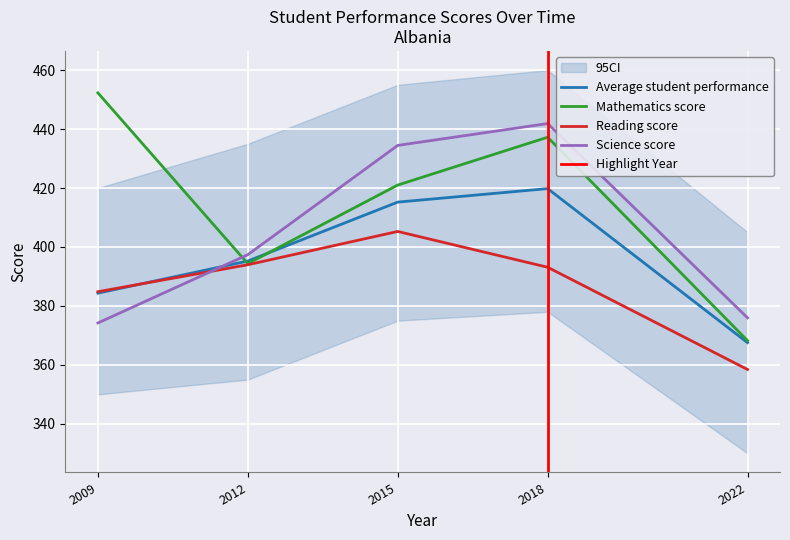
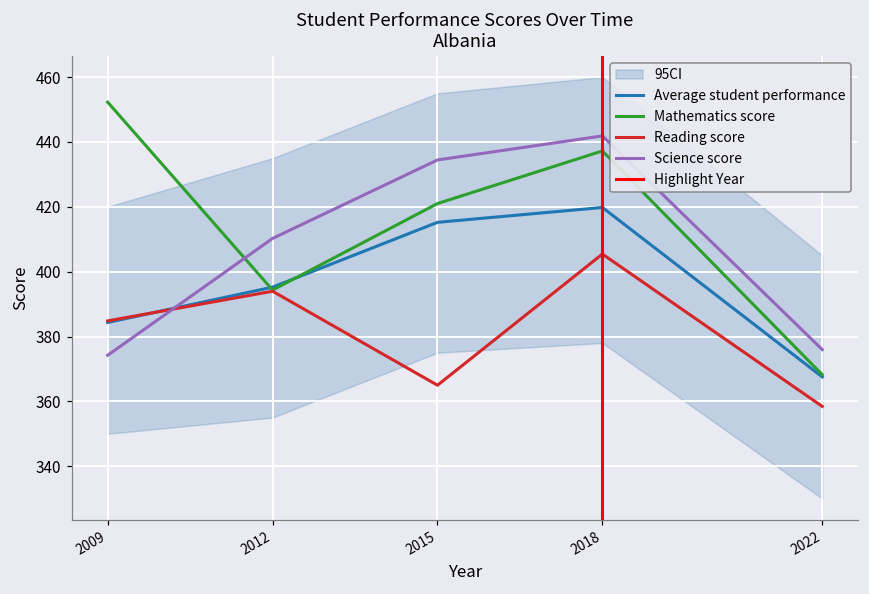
  {
    "Mathematics score": {
      "2009": 452,
      "2015": 421,
      "2018": 437
    },
    "Reading score": {
-     "2015": 405,
-     "2018": 393,
+     "2015": 365,
+     "2018": 405,
      "2022": 358
    },
    "Science score": {
      "2009": 374,
-     "2012": 397,
+     "2012": 410,
      "2015": 434,
      "2018": 442,
      "2022": 376
    }
  }
